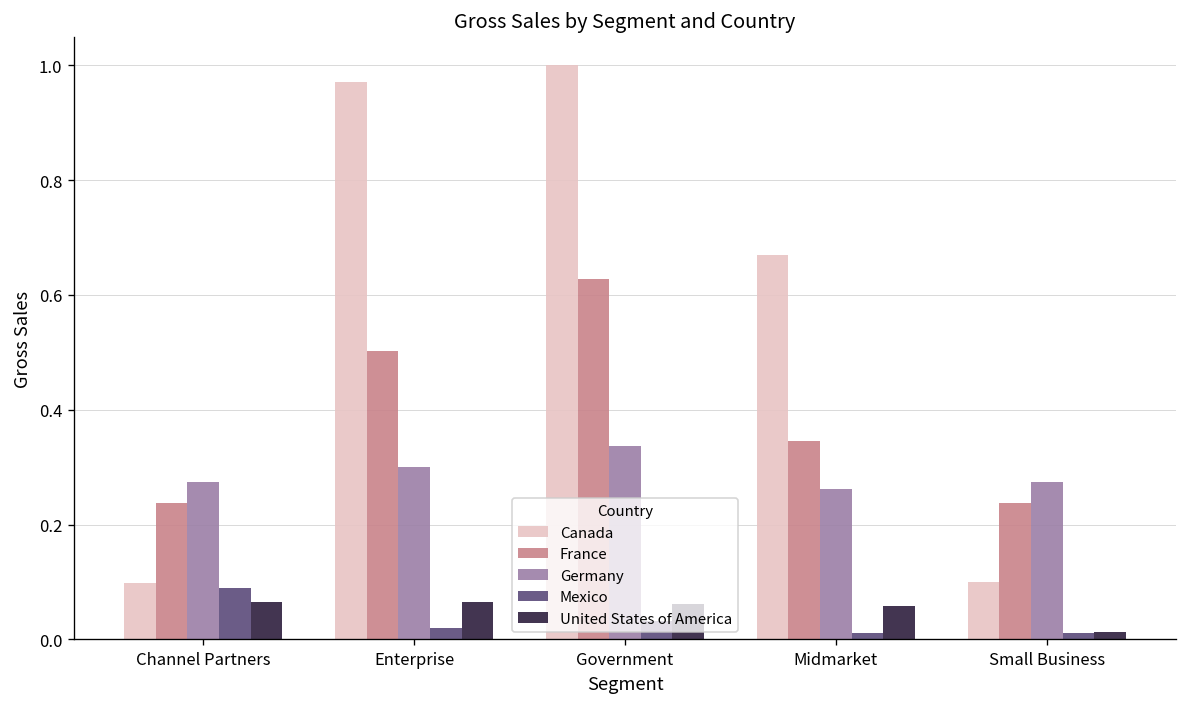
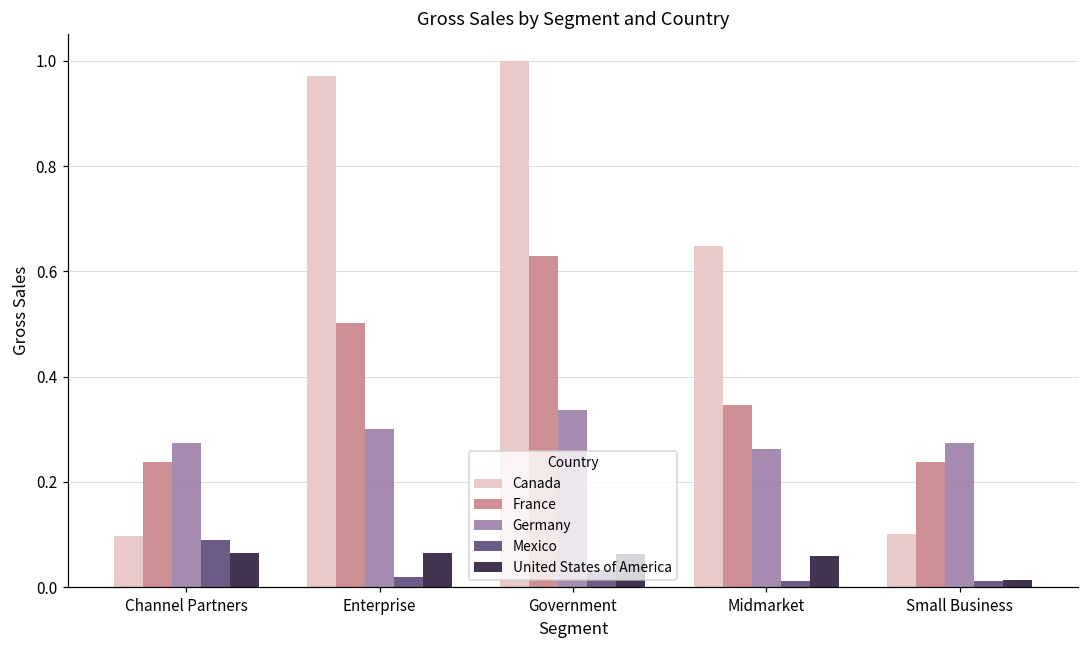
  {
    "Canada": {
      "Channel Partners": 0.10,
      "Enterprise": 0.97,
      "Government": 1.00,
-     "Midmarket": 0.67,
+     "Midmarket": 0.65,
      "Small Business": 0.10
    },
    "Mexico": {
      "Channel Partners": 0.09,
      "Enterprise": 0.02,
      "Midmarket": 0.01,
      "Small Business": 0.01
    },
    "United States of America": {
      "Channel Partners": 0.07,
      "Enterprise": 0.06,
      "Midmarket": 0.06,
      "Small Business": 0.01
    }
  }
